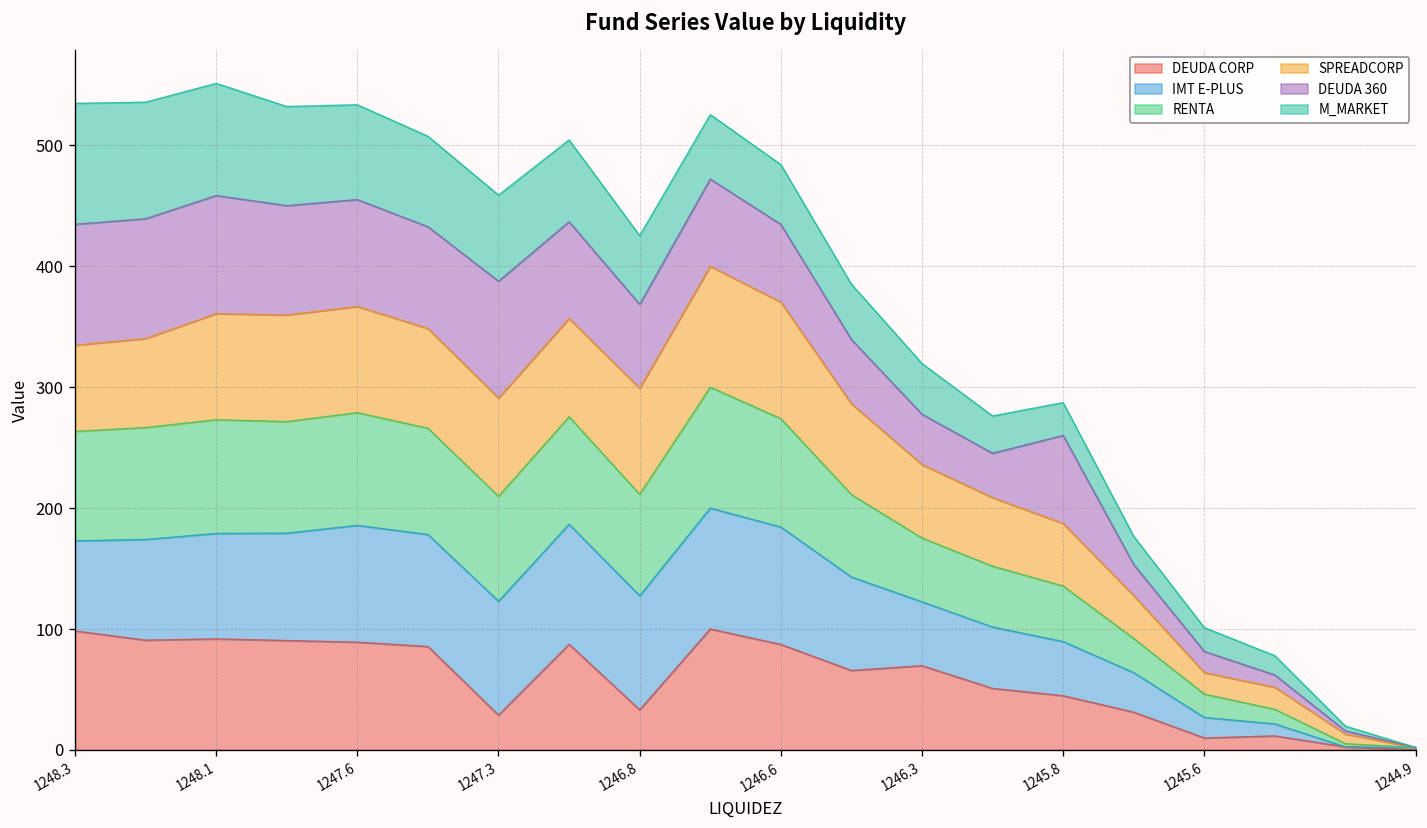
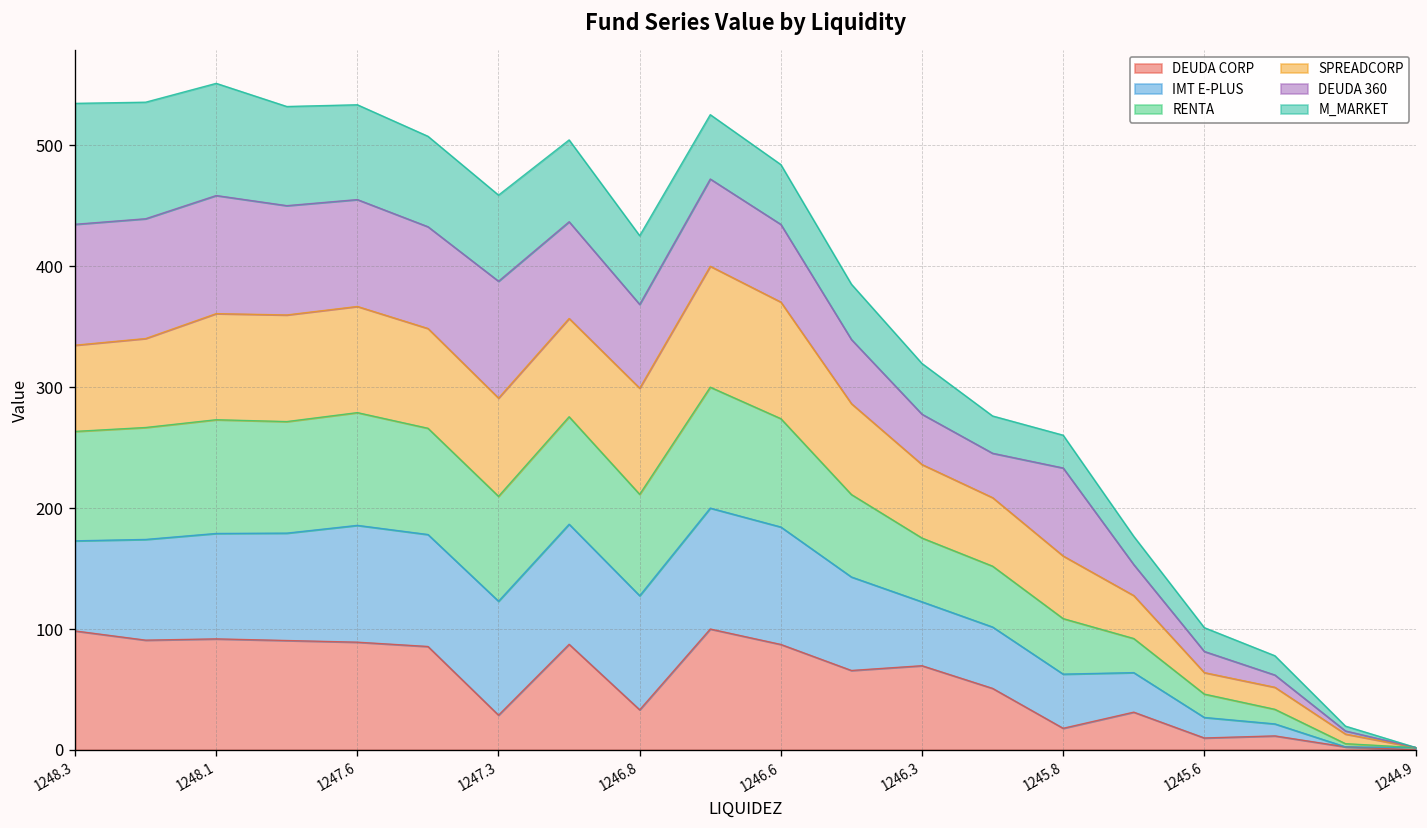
  {
    "DEUDA CORP": {
      "1248.3": 98,
      "1248.1": 92,
      "1247.6": 89,
      "1247.3": 29,
      "1246.8": 33,
      "1246.6": 87,
      "1246.3": 70,
-     "1245.8": 45,
+     "1245.8": 18,
      "1245.6": 10
    },
    "SPREADCORP": {
      "1248.3": 71,
      "1248.1": 88,
      "1247.6": 88,
      "1247.3": 81,
      "1246.8": 88,
      "1246.6": 96,
      "1246.3": 61,
      "1245.8": 52,
      "1245.6": 18
    },
    "DEUDA 360": {
      "1248.3": 100,
      "1248.1": 98,
      "1247.6": 88,
      "1247.3": 97,
      "1246.8": 69,
      "1246.6": 64,
      "1246.3": 42,
      "1245.8": 73,
      "1245.6": 17
    }
  }
